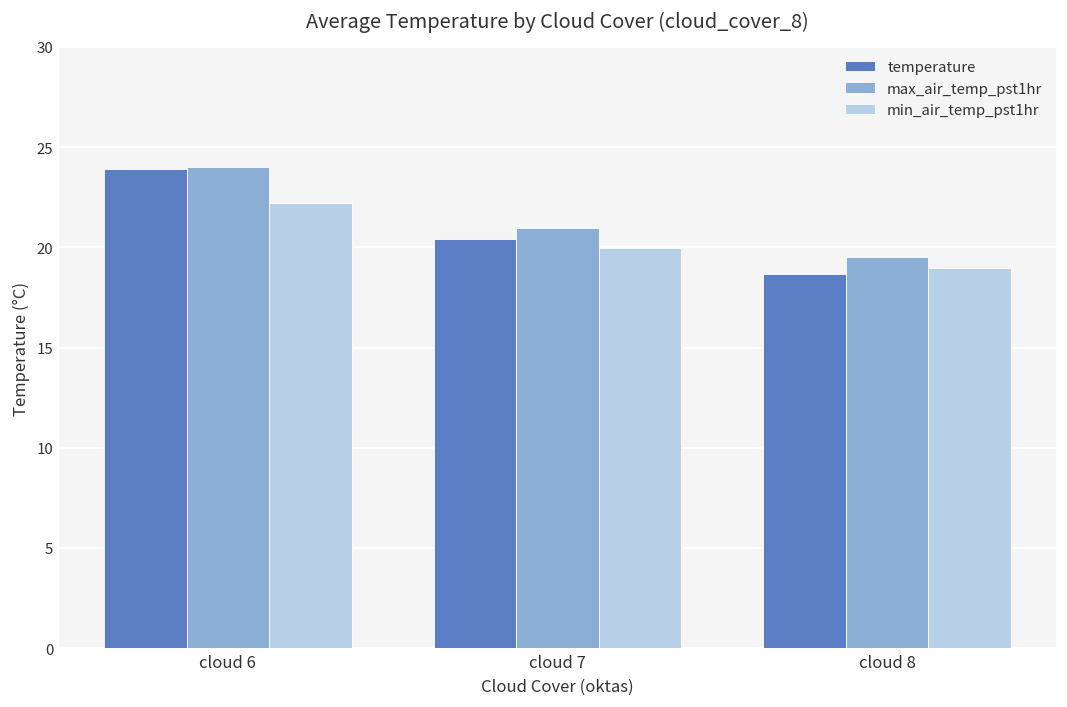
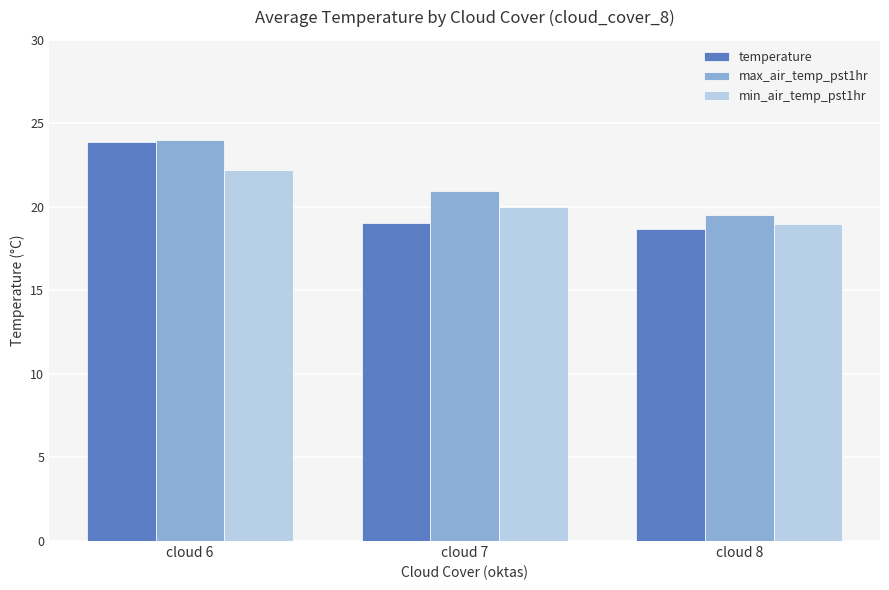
  {
    "temperature": {
      "cloud 6": 23.9,
-     "cloud 7": 20.4,
+     "cloud 7": 19.0,
      "cloud 8": 18.7
    }
  }
